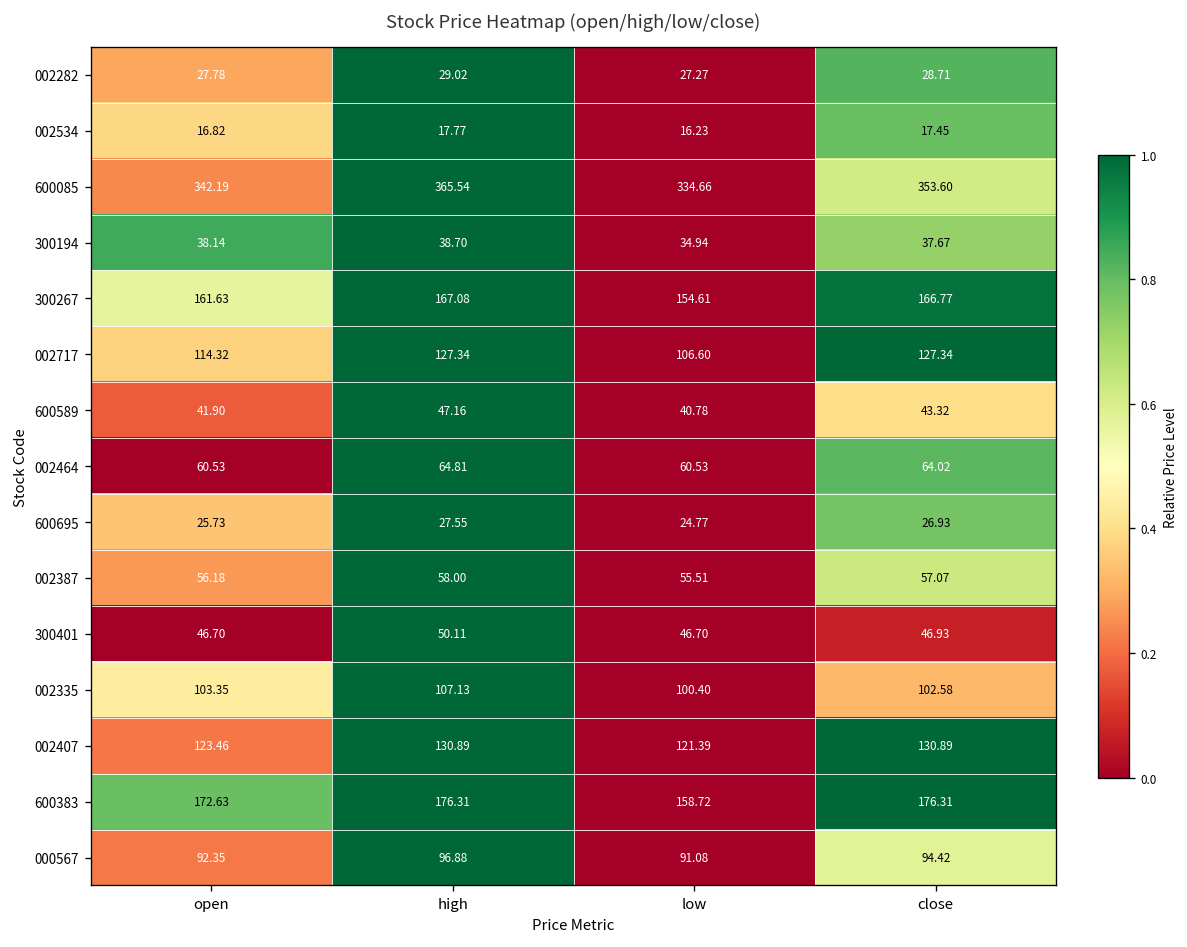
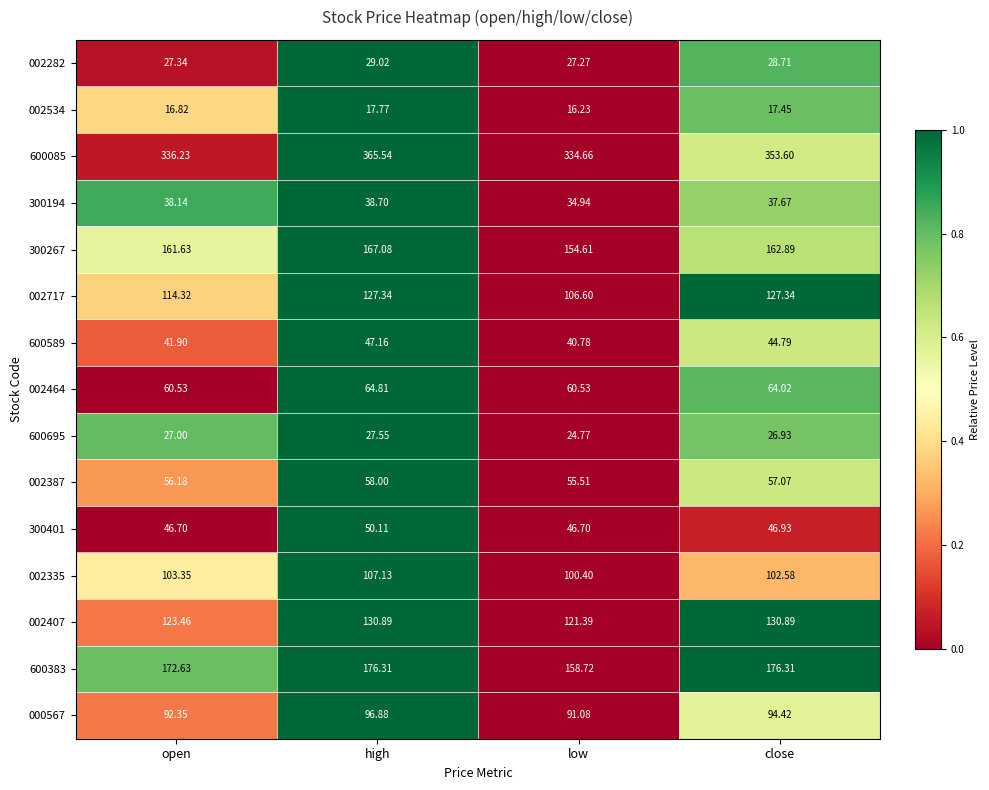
  {
    "002282": {
-     "open": 27.78,
+     "open": 27.34,
      "high": 29.02,
      "low": 27.27,
      "close": 28.71
    },
    "002534": {
      "open": 16.82,
      "high": 17.77,
      "low": 16.23,
      "close": 17.45
    },
    "600085": {
-     "open": 342.19,
+     "open": 336.23,
      "high": 365.54,
      "low": 334.66,
      "close": 353.60
    },
    "300194": {
      "open": 38.14,
      "high": 38.70,
      "low": 34.94,
      "close": 37.67
    },
    "300267": {
      "open": 161.63,
      "high": 167.08,
      "low": 154.61,
-     "close": 166.77
+     "close": 162.89
    },
    "002717": {
      "open": 114.32,
      "high": 127.34,
      "low": 106.60,
      "close": 127.34
    },
    "600589": {
      "open": 41.90,
      "high": 47.16,
      "low": 40.78,
-     "close": 43.32
+     "close": 44.79
    },
    "002464": {
      "open": 60.53,
      "high": 64.81,
      "low": 60.53,
      "close": 64.02
    },
    "600695": {
-     "open": 25.73,
+     "open": 27.00,
      "high": 27.55,
      "low": 24.77,
      "close": 26.93
    },
    "002387": {
      "open": 56.18,
      "high": 58.00,
      "low": 55.51,
      "close": 57.07
    },
    "300401": {
      "open": 46.70,
      "high": 50.11,
      "low": 46.70,
      "close": 46.93
    },
    "002335": {
      "open": 103.35,
      "high": 107.13,
      "low": 100.40,
      "close": 102.58
    },
    "002407": {
      "open": 123.46,
      "high": 130.89,
      "low": 121.39,
      "close": 130.89
    },
    "600383": {
      "open": 172.63,
      "high": 176.31,
      "low": 158.72,
      "close": 176.31
    },
    "000567": {
      "open": 92.35,
      "high": 96.88,
      "low": 91.08,
      "close": 94.42
    }
  }
